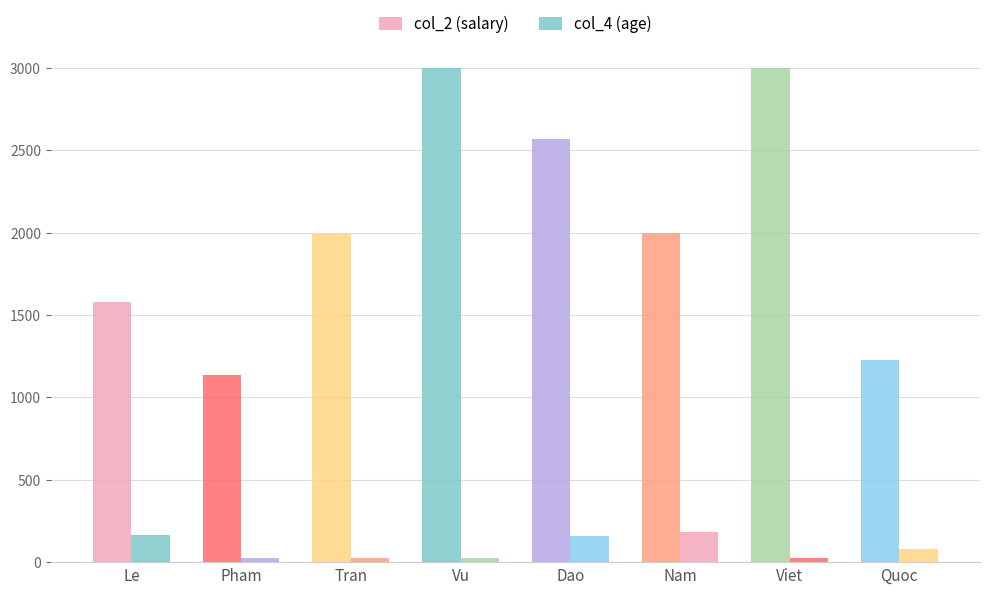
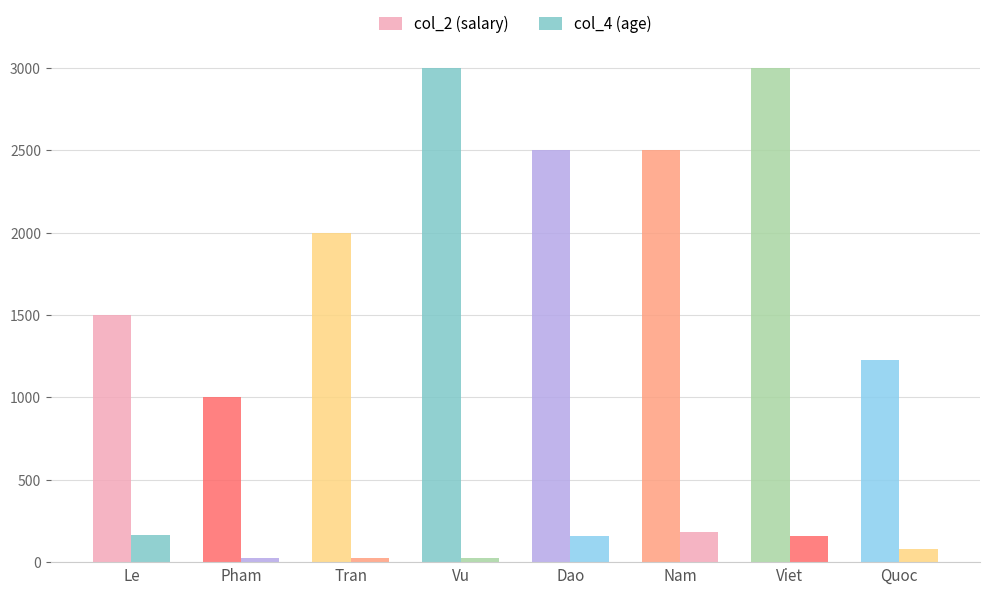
  {
    "col_2 (salary)": {
-     "Le": 1580,
-     "Pham": 1140,
+     "Le": 1500,
+     "Pham": 1000,
      "Tran": 2000,
      "Vu": 3000,
-     "Dao": 2570,
-     "Nam": 2000,
+     "Dao": 2500,
+     "Nam": 2500,
      "Viet": 3000,
      "Quoc": 1230
    },
    "col_4 (age)": {
      "Le": 160,
      "Pham": 20,
      "Tran": 20,
      "Vu": 30,
      "Dao": 160,
      "Nam": 180,
-     "Viet": 20,
+     "Viet": 160,
      "Quoc": 80
    }
  }
